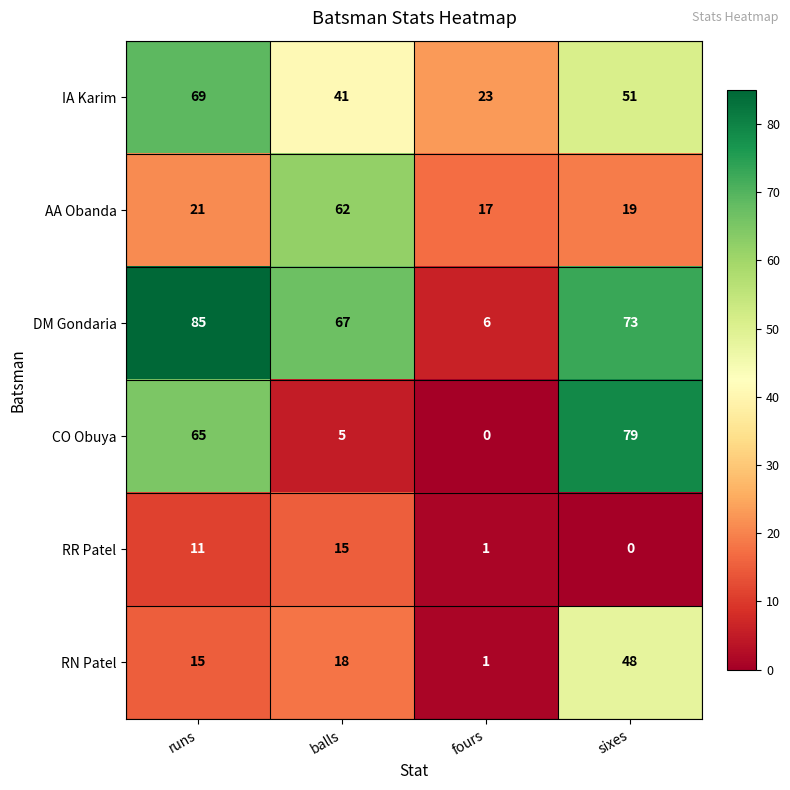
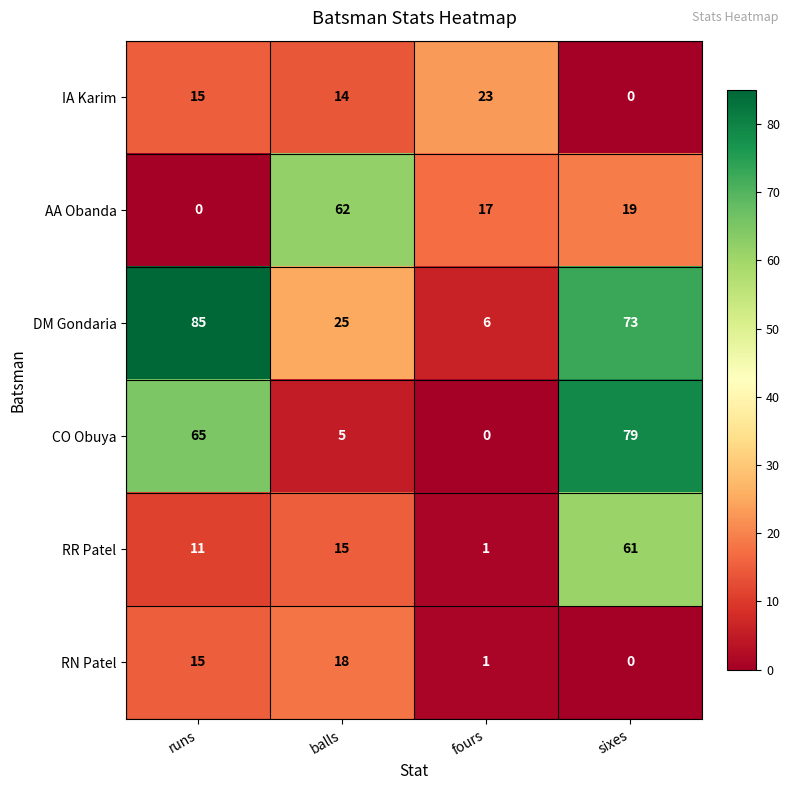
  {
    "IA Karim": {
-     "runs": 69,
-     "balls": 41,
+     "runs": 15,
+     "balls": 14,
      "fours": 23,
-     "sixes": 51
+     "sixes": 0
    },
    "AA Obanda": {
-     "runs": 21,
+     "runs": 0,
      "balls": 62,
      "fours": 17,
      "sixes": 19
    },
    "DM Gondaria": {
      "runs": 85,
-     "balls": 67,
+     "balls": 25,
      "fours": 6,
      "sixes": 73
    },
    "CO Obuya": {
      "runs": 65,
      "balls": 5,
      "fours": 0,
      "sixes": 79
    },
    "RR Patel": {
      "runs": 11,
      "balls": 15,
      "fours": 1,
-     "sixes": 0
+     "sixes": 61
    },
    "RN Patel": {
      "runs": 15,
      "balls": 18,
      "fours": 1,
-     "sixes": 48
+     "sixes": 0
    }
  }
